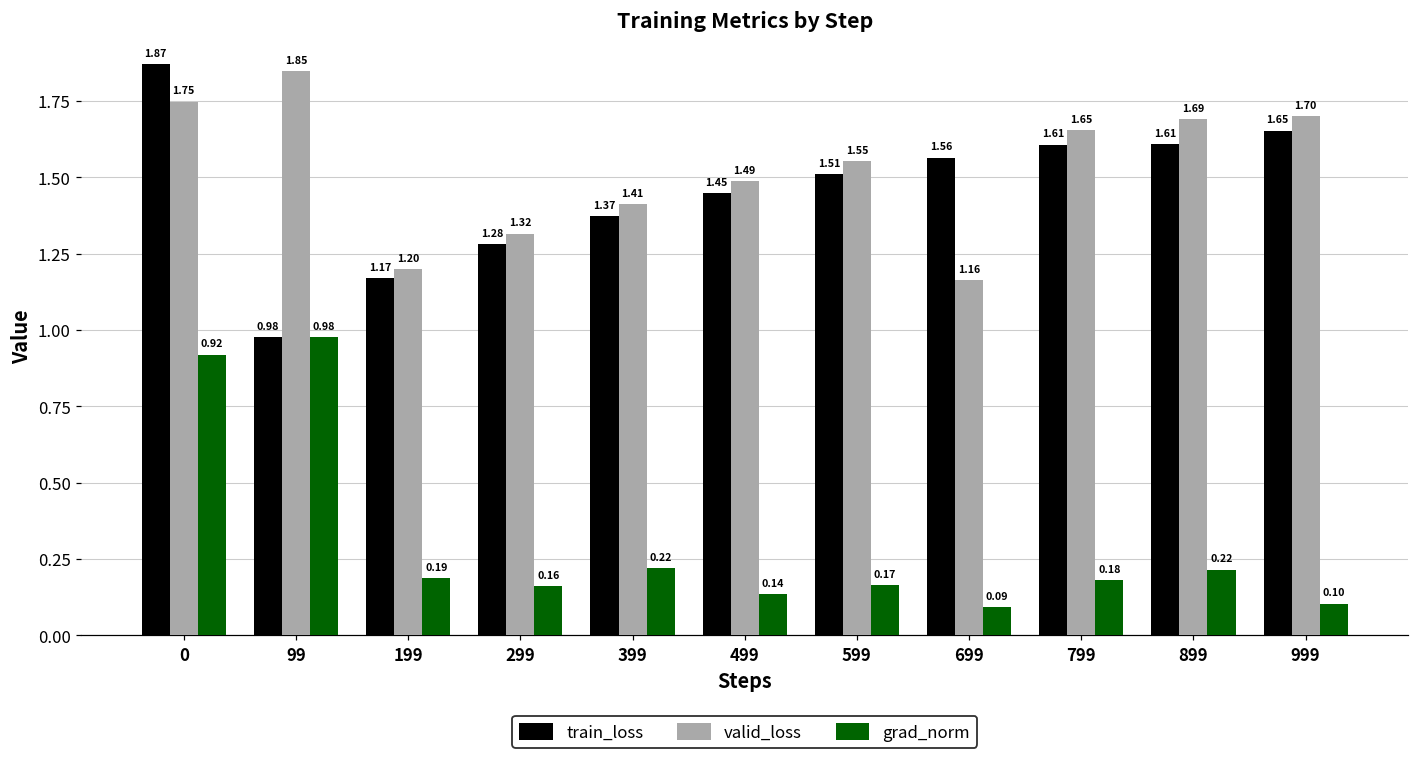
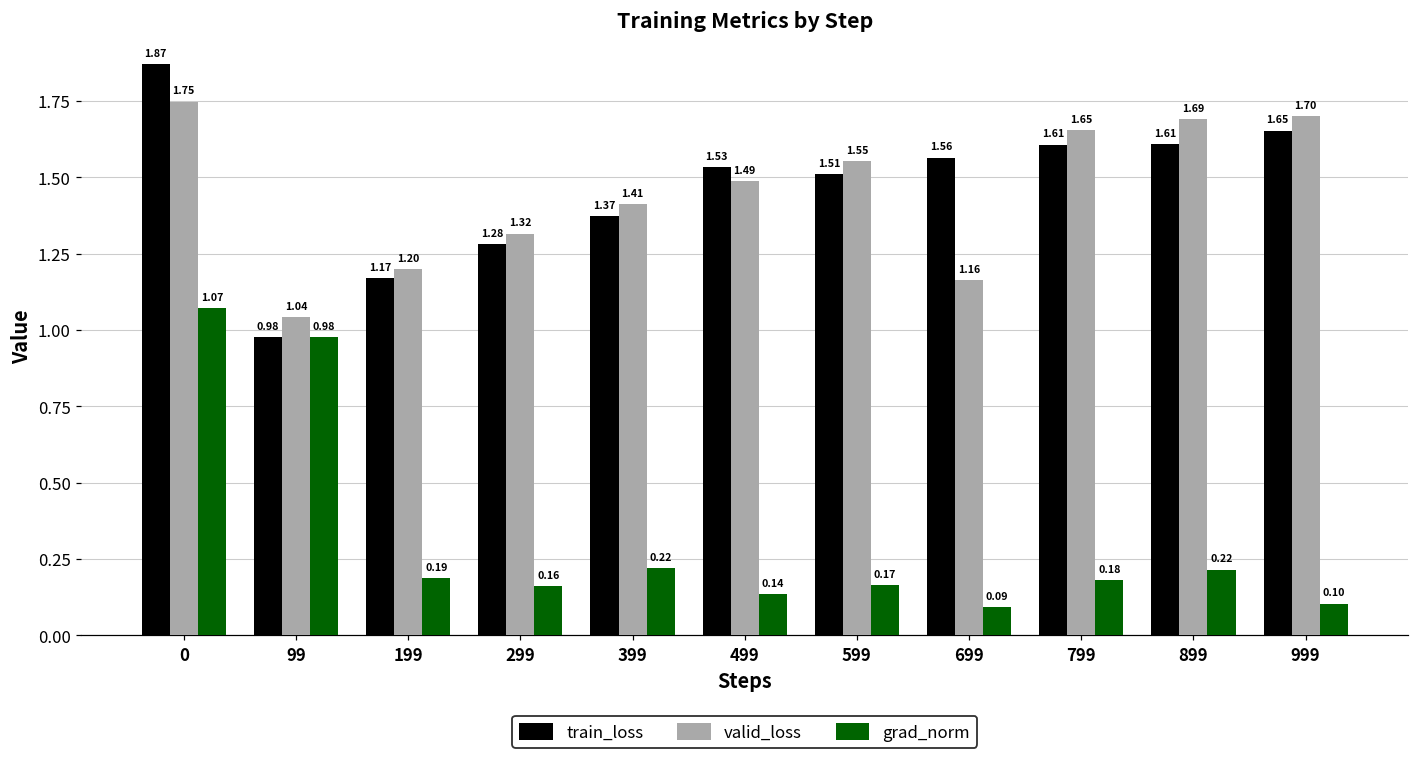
  {
    "train_loss": {
      "0": 1.87,
      "99": 0.98,
      "199": 1.17,
      "299": 1.28,
      "399": 1.37,
-     "499": 1.45,
+     "499": 1.53,
      "599": 1.51,
      "699": 1.56,
      "799": 1.61,
      "899": 1.61,
      "999": 1.65
    },
    "valid_loss": {
      "0": 1.75,
-     "99": 1.85,
+     "99": 1.04,
      "199": 1.20,
      "299": 1.32,
      "399": 1.41,
      "499": 1.49,
      "599": 1.55,
      "699": 1.16,
      "799": 1.65,
      "899": 1.69,
      "999": 1.70
    },
    "grad_norm": {
-     "0": 0.92,
+     "0": 1.07,
      "99": 0.98,
      "199": 0.19,
      "299": 0.16,
      "399": 0.22,
      "499": 0.14,
      "599": 0.17,
      "699": 0.09,
      "799": 0.18,
      "899": 0.22,
      "999": 0.10
    }
  }
